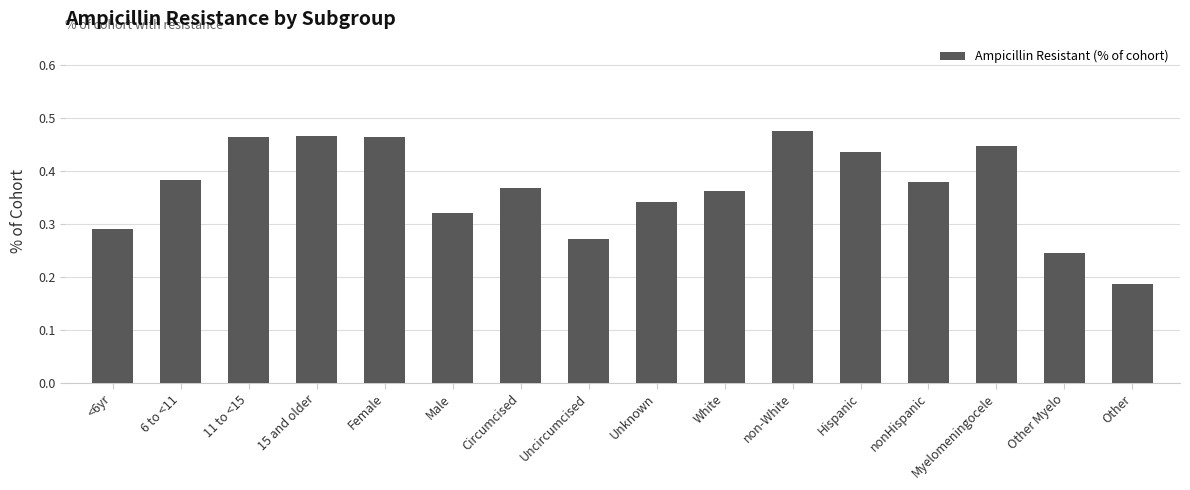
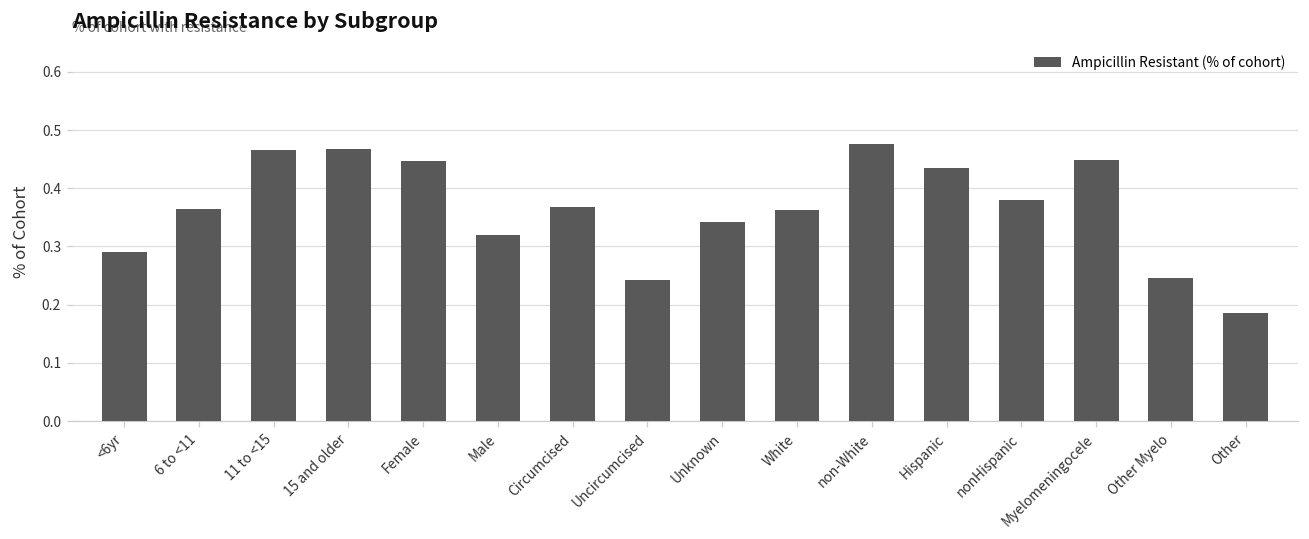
  {
    "<6yr": 0.29,
-   "6 to <11": 0.38,
+   "6 to <11": 0.36,
    "11 to <15": 0.47,
    "15 and older": 0.47,
-   "Female": 0.47,
+   "Female": 0.45,
    "Male": 0.32,
    "Circumcised": 0.37,
-   "Uncircumcised": 0.27,
+   "Uncircumcised": 0.24,
    "Unknown": 0.34,
    "White": 0.36,
    "non-White": 0.48,
    "Hispanic": 0.44,
    "nonHispanic": 0.38,
    "Myelomeningocele": 0.45,
    "Other Myelo": 0.25,
    "Other": 0.19
  }
